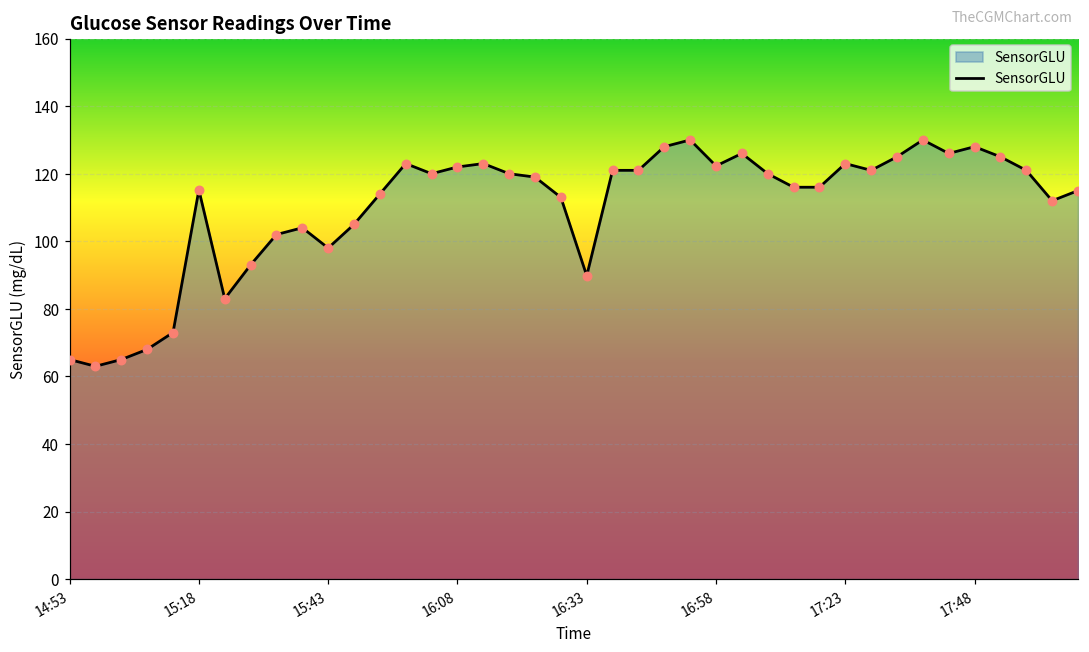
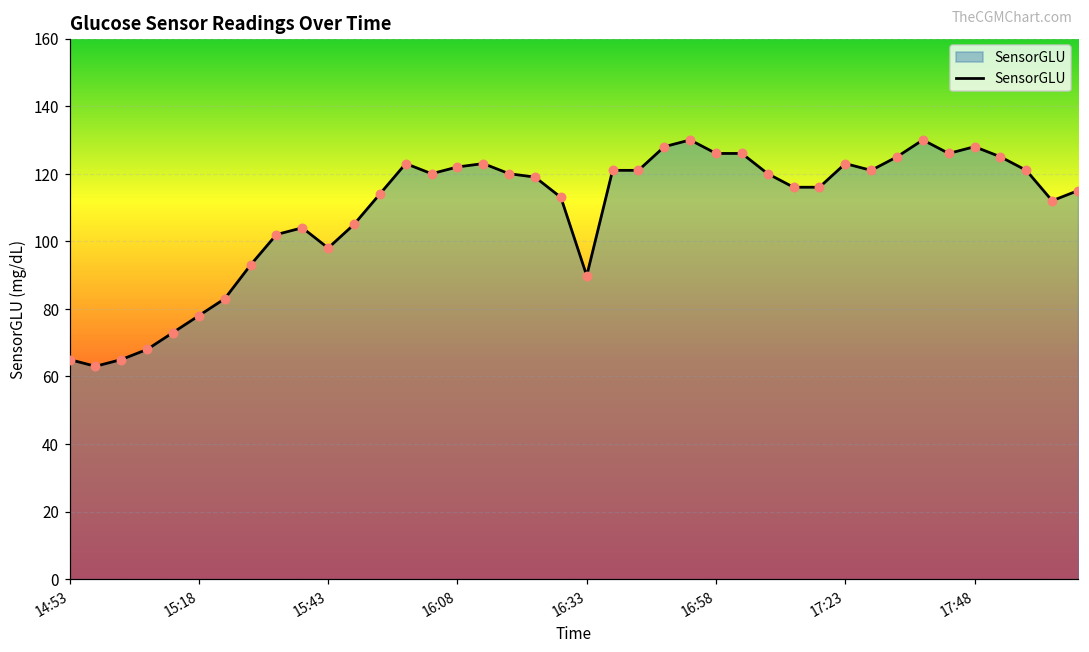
  {
    "14:53": 65,
-   "15:18": 115,
+   "15:18": 78,
    "15:43": 98,
    "16:08": 122,
    "16:33": 90,
-   "16:58": 122,
+   "16:58": 126,
    "17:23": 123,
    "17:48": 128
  }
